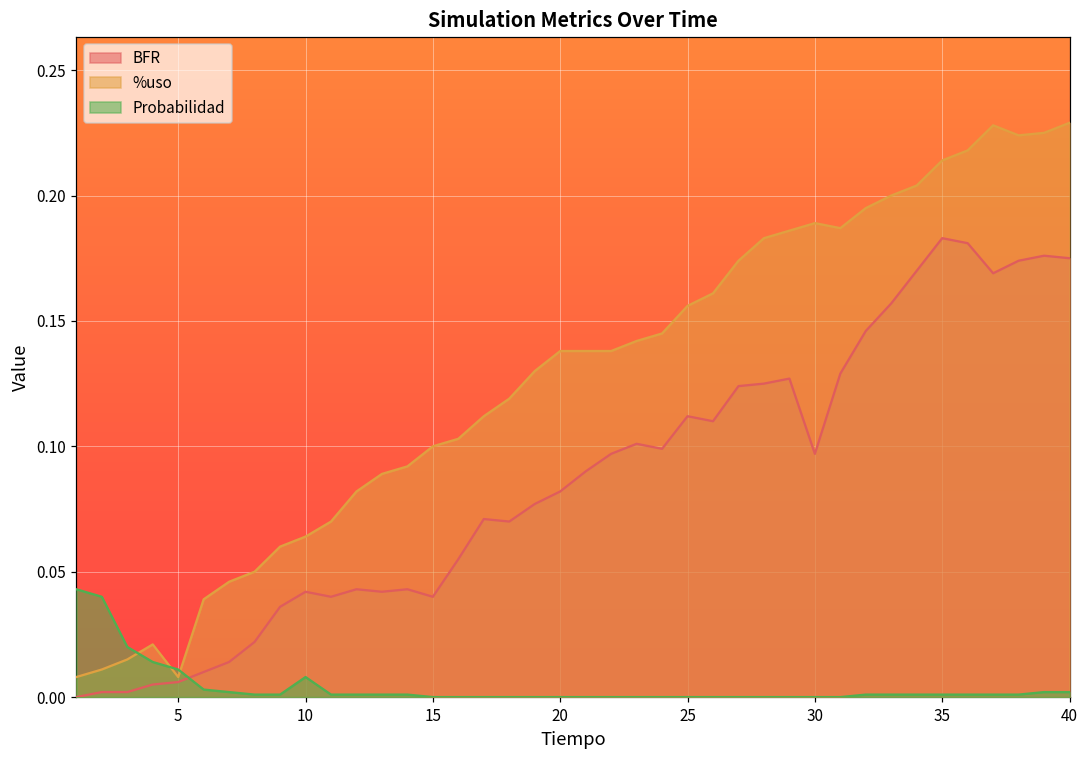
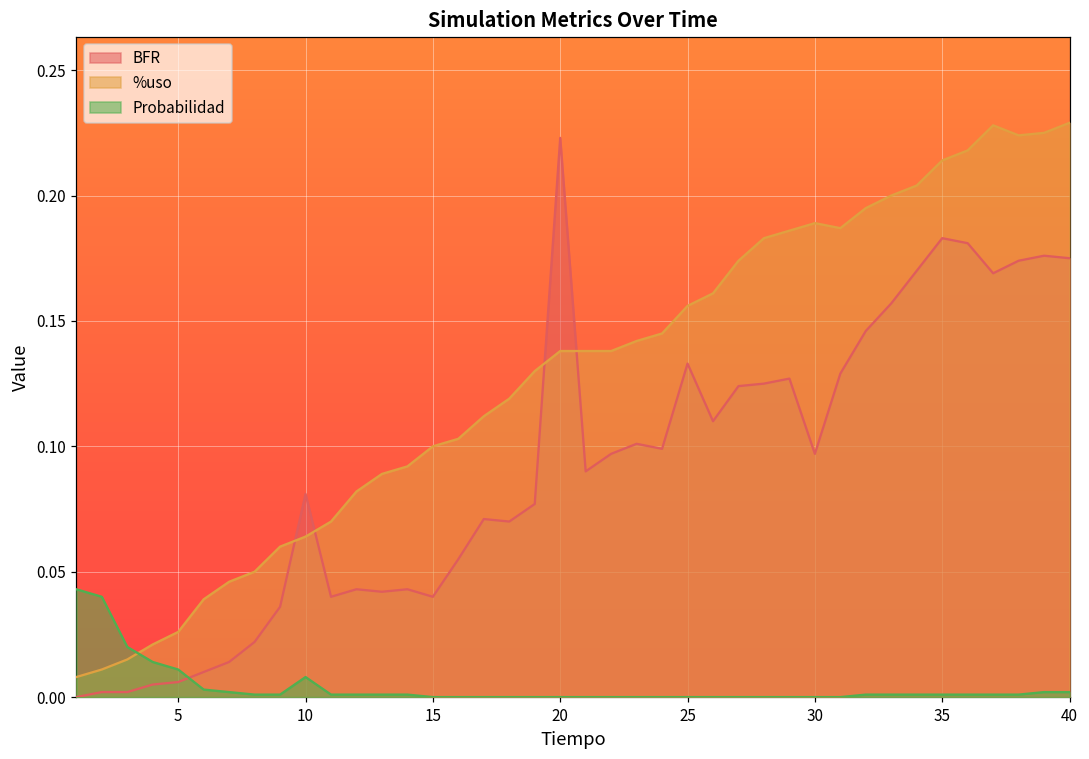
  {
    "BFR": {
      "5": 0.006,
-     "10": 0.042,
+     "10": 0.081,
      "15": 0.040,
-     "20": 0.082,
-     "25": 0.112,
+     "20": 0.223,
+     "25": 0.133,
      "30": 0.097,
      "35": 0.183,
      "40": 0.175
    },
    "%uso": {
-     "5": 0.008,
+     "5": 0.026,
      "10": 0.064,
      "15": 0.100,
      "20": 0.138,
      "25": 0.156,
      "30": 0.189,
      "35": 0.214,
      "40": 0.229
    },
    "Probabilidad": {
      "5": 0.011,
      "10": 0.008,
      "15": 0.000,
      "20": 0.000,
      "25": 0.000,
      "30": 0.000,
      "35": 0.001,
      "40": 0.002
    }
  }
